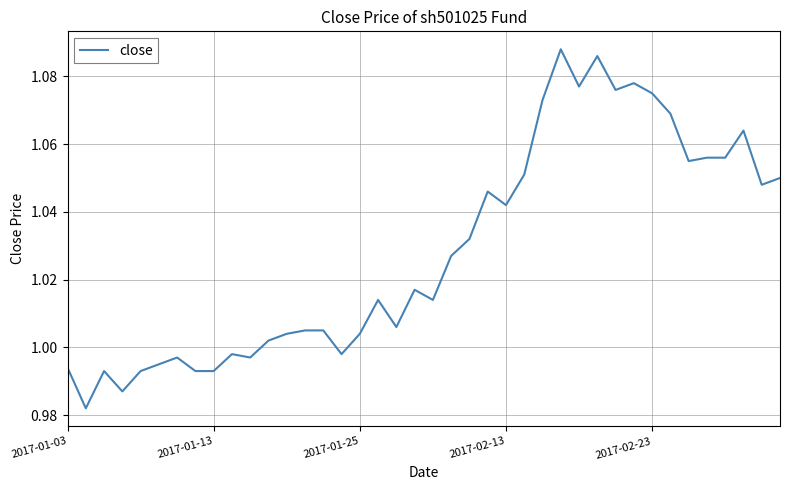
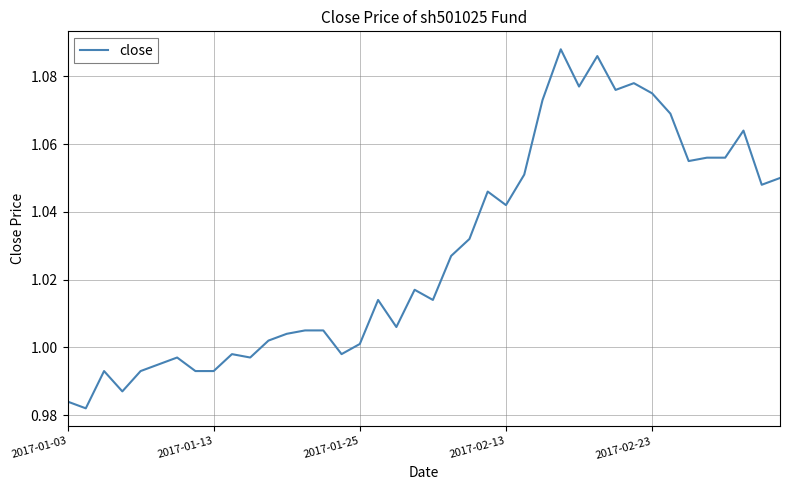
  {
-   "2017-01-03": 0.994,
+   "2017-01-03": 0.984,
    "2017-01-13": 0.993,
-   "2017-01-25": 1.004,
+   "2017-01-25": 1.001,
    "2017-02-13": 1.042,
    "2017-02-23": 1.075
  }
